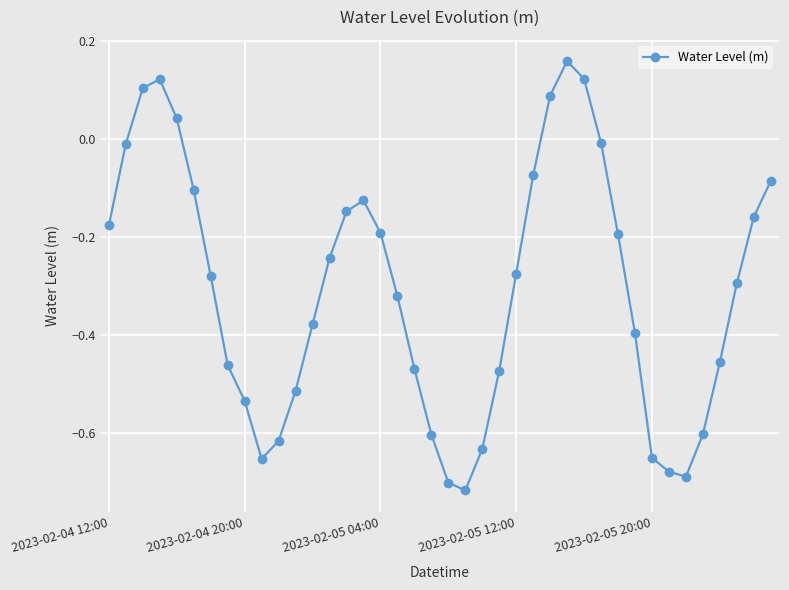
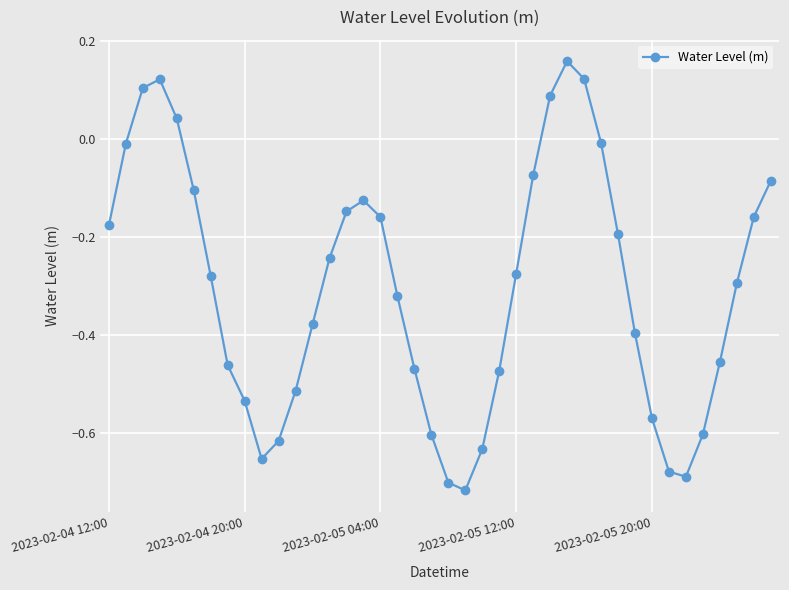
  {
    "2023-02-04 12:00": -0.18,
    "2023-02-04 20:00": -0.53,
-   "2023-02-05 04:00": -0.19,
+   "2023-02-05 04:00": -0.16,
    "2023-02-05 12:00": -0.27,
-   "2023-02-05 20:00": -0.65
+   "2023-02-05 20:00": -0.57
  }
